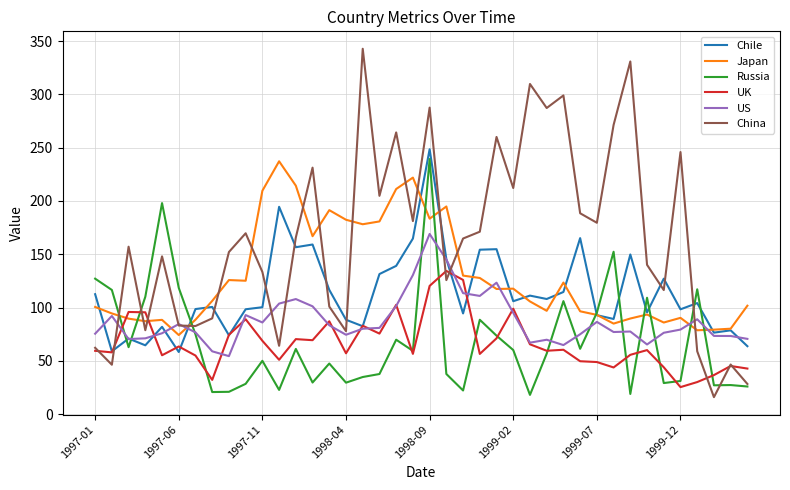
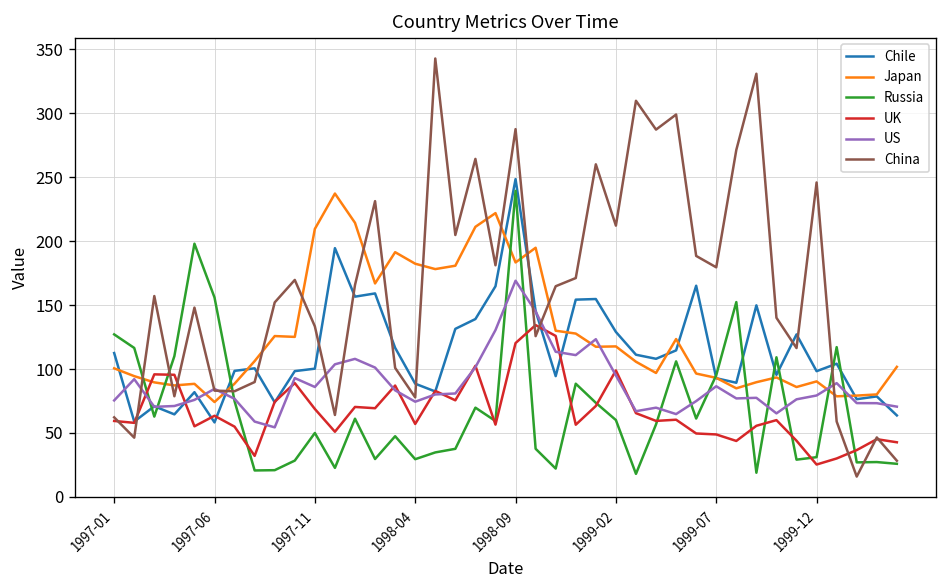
  {
    "Chile": {
      "1997-01": 113,
      "1997-06": 58,
      "1997-11": 100,
      "1998-04": 89,
      "1998-09": 248,
-     "1999-02": 106,
+     "1999-02": 129,
      "1999-12": 98
    },
    "Japan": {
      "1997-01": 101,
      "1997-06": 74,
      "1997-11": 210,
      "1998-04": 182,
      "1998-09": 183,
      "1999-02": 118,
      "1999-12": 90
    },
    "Russia": {
      "1997-01": 127,
-     "1997-06": 118,
+     "1997-06": 156,
      "1997-11": 50,
      "1998-04": 30,
      "1998-09": 239,
      "1999-02": 60,
      "1999-12": 31
    },
    "UK": {
      "1997-01": 59,
      "1997-06": 63,
      "1997-11": 69,
      "1998-04": 57,
      "1998-09": 120,
      "1999-02": 99,
      "1999-07": 49,
      "1999-12": 25
    },
    "US": {
      "1997-01": 75,
      "1997-11": 86,
      "1998-04": 74,
      "1998-09": 169,
      "1999-02": 95,
      "1999-07": 87,
      "1999-12": 79
    },
    "China": {
      "1997-01": 62,
      "1997-11": 133,
      "1998-04": 78,
      "1998-09": 288,
      "1999-02": 212,
      "1999-07": 180,
      "1999-12": 246
    }
  }
